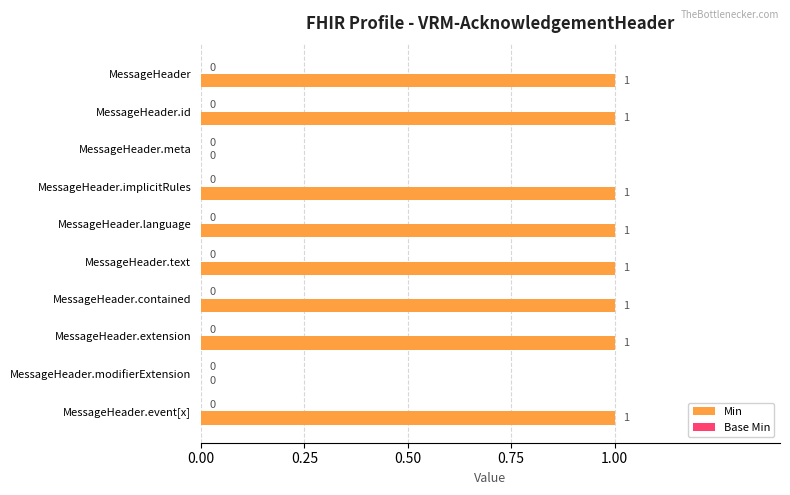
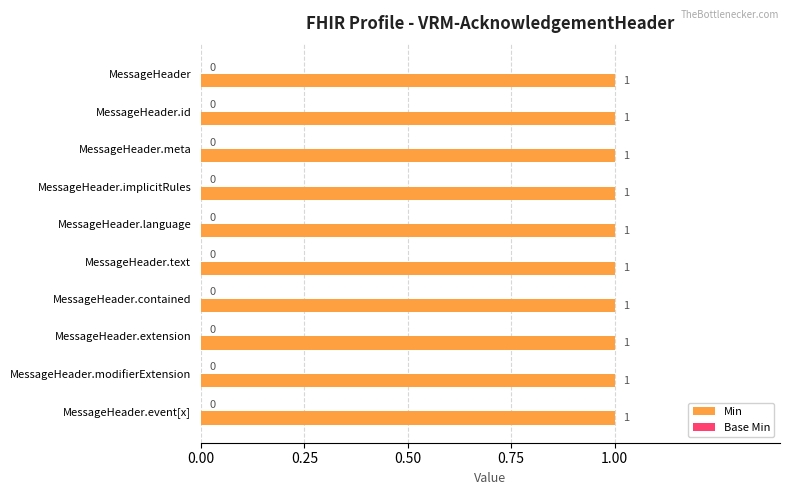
  {
    "Min": {
      "MessageHeader": 1,
      "MessageHeader.id": 1,
-     "MessageHeader.meta": 0,
+     "MessageHeader.meta": 1,
      "MessageHeader.implicitRules": 1,
      "MessageHeader.language": 1,
      "MessageHeader.text": 1,
      "MessageHeader.contained": 1,
      "MessageHeader.extension": 1,
-     "MessageHeader.modifierExtension": 0,
+     "MessageHeader.modifierExtension": 1,
      "MessageHeader.event[x]": 1
    },
    "Base Min": {
      "MessageHeader": 0,
      "MessageHeader.id": 0,
      "MessageHeader.meta": 0,
      "MessageHeader.implicitRules": 0,
      "MessageHeader.language": 0,
      "MessageHeader.text": 0,
      "MessageHeader.contained": 0,
      "MessageHeader.extension": 0,
      "MessageHeader.modifierExtension": 0,
      "MessageHeader.event[x]": 0
    }
  }
